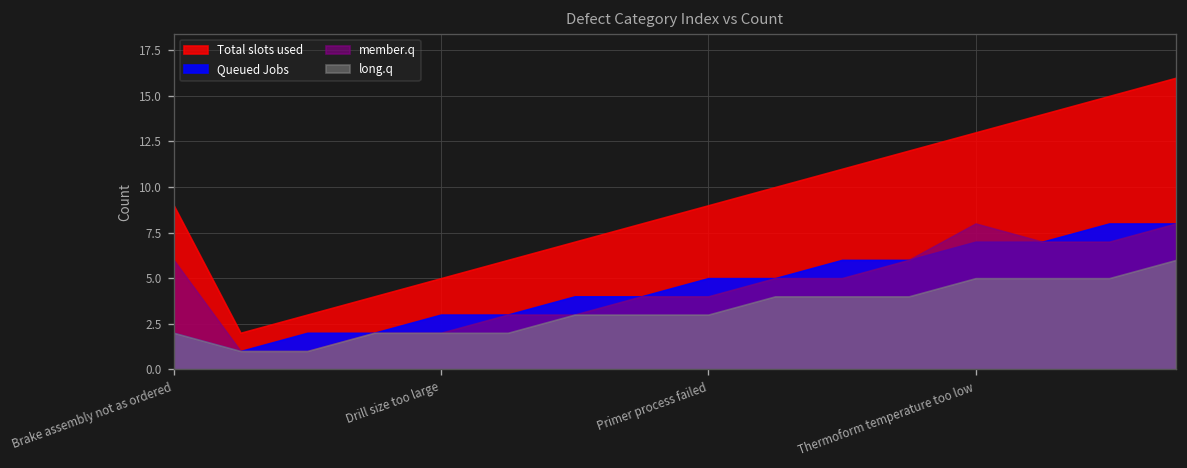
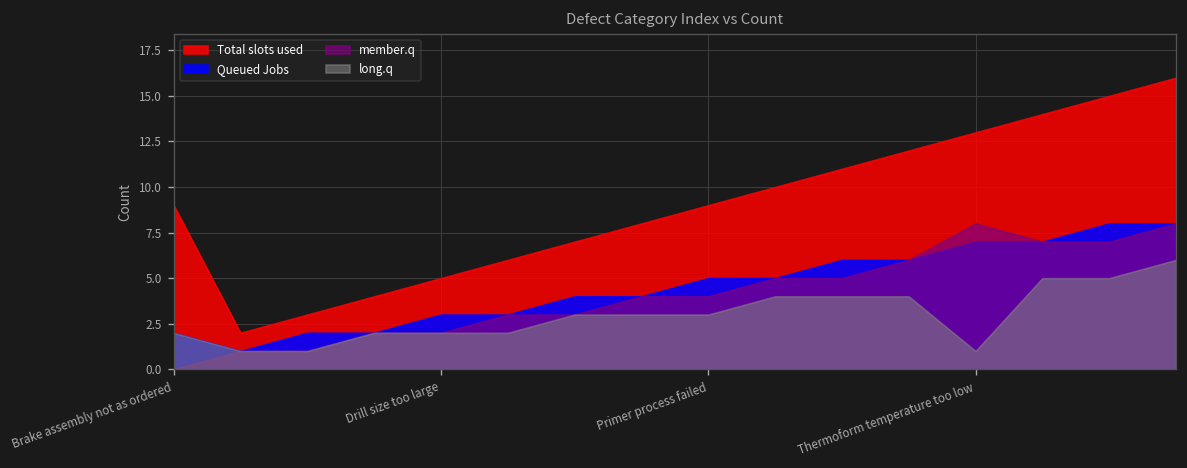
  {
    "Total slots used": {
      "Brake assembly not as ordered": 9,
      "Drill size too large": 5,
      "Primer process failed": 9,
      "Thermoform temperature too low": 13
    },
    "Queued Jobs": {
      "Drill size too large": 3,
      "Primer process failed": 5,
      "Thermoform temperature too low": 7
    },
    "member.q": {
-     "Brake assembly not as ordered": 6,
+     "Brake assembly not as ordered": 0,
      "Primer process failed": 4,
      "Thermoform temperature too low": 8
    },
    "long.q": {
      "Primer process failed": 3,
-     "Thermoform temperature too low": 5
+     "Thermoform temperature too low": 1
    }
  }
